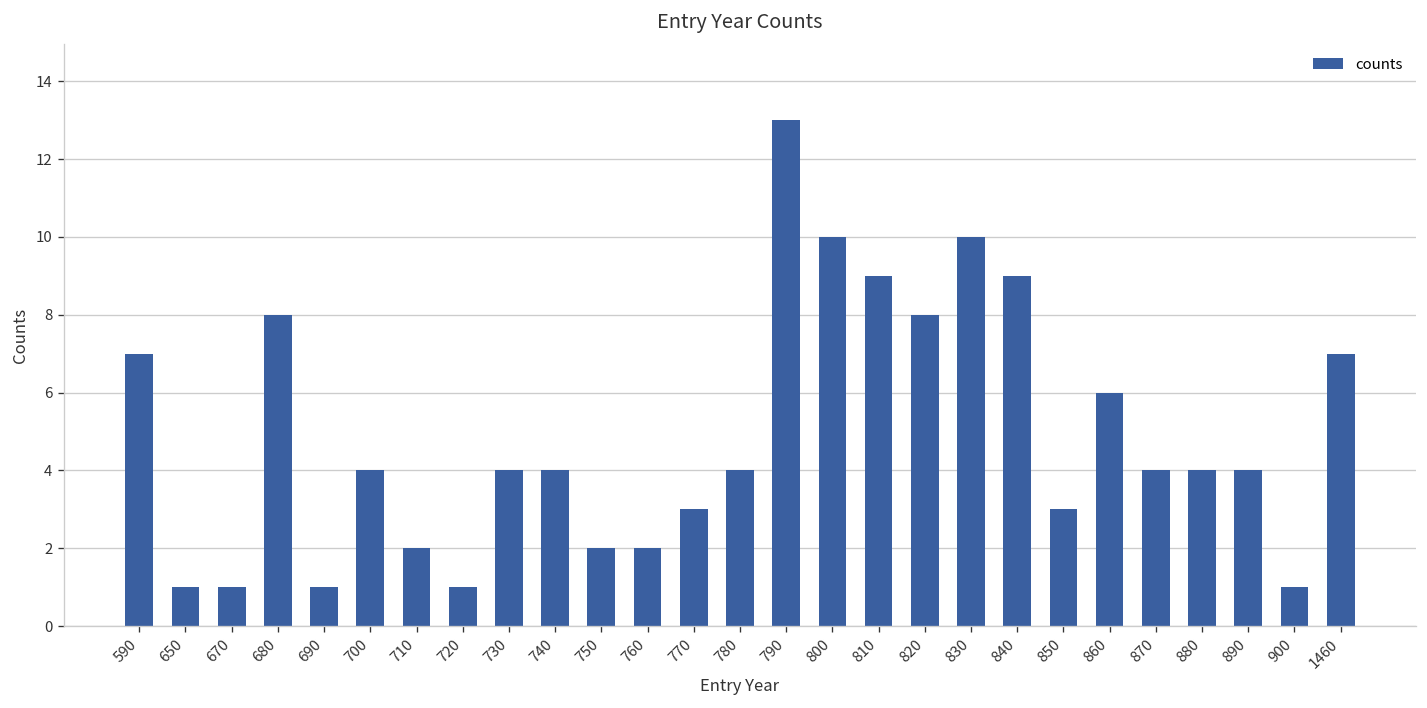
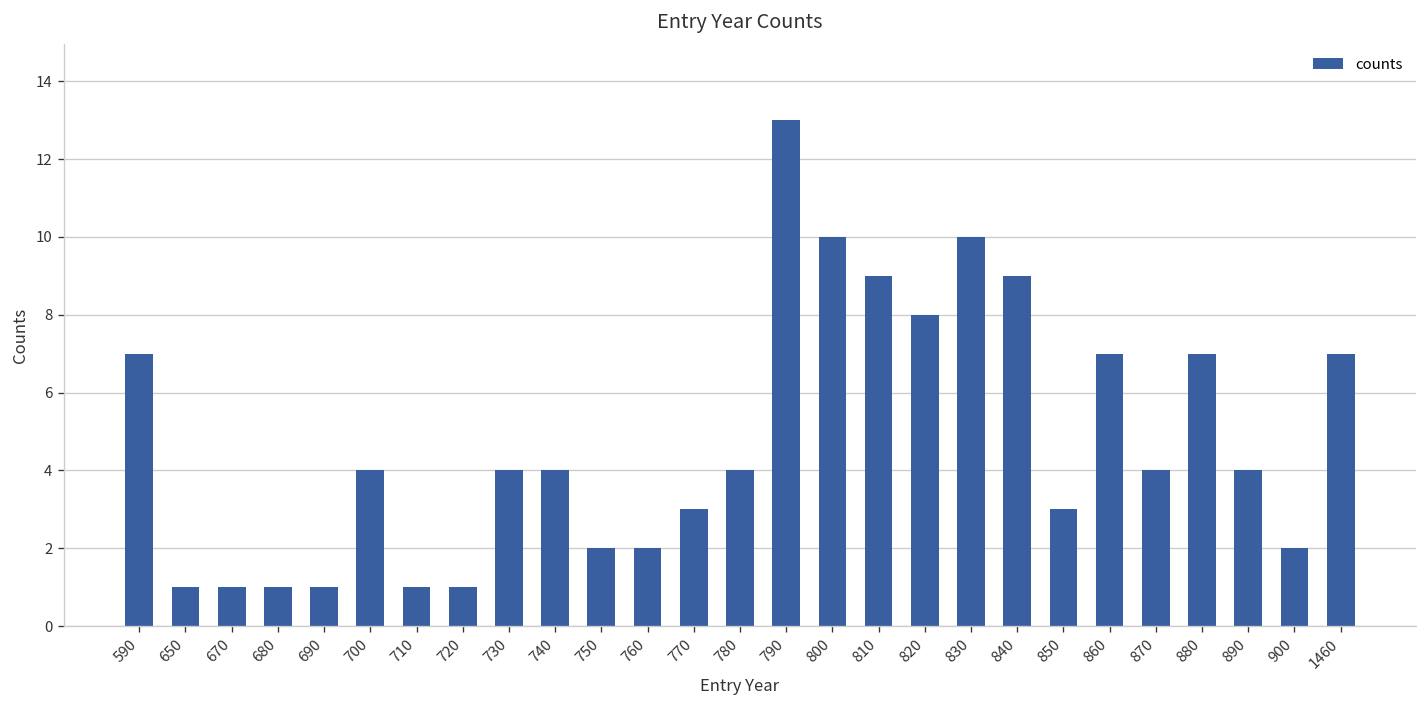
  {
    "590": 7,
    "650": 1,
    "670": 1,
-   "680": 8,
+   "680": 1,
    "690": 1,
    "700": 4,
-   "710": 2,
+   "710": 1,
    "720": 1,
    "730": 4,
    "740": 4,
    "750": 2,
    "760": 2,
    "770": 3,
    "780": 4,
    "790": 13,
    "800": 10,
    "810": 9,
    "820": 8,
    "830": 10,
    "840": 9,
    "850": 3,
-   "860": 6,
+   "860": 7,
    "870": 4,
-   "880": 4,
+   "880": 7,
    "890": 4,
-   "900": 1,
+   "900": 2,
    "1460": 7
  }
